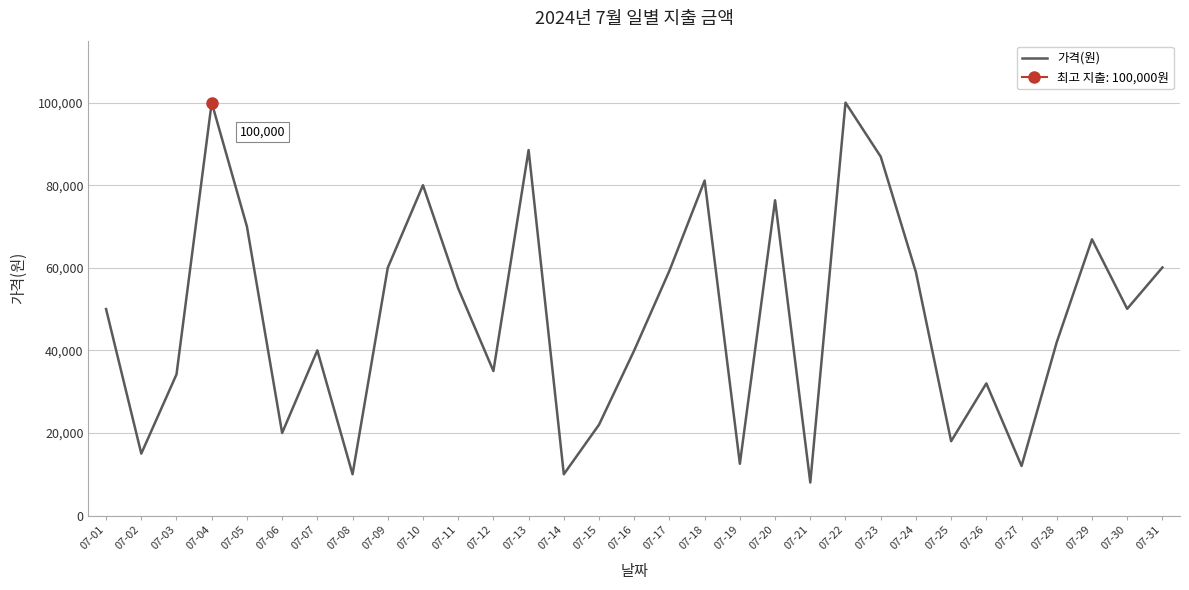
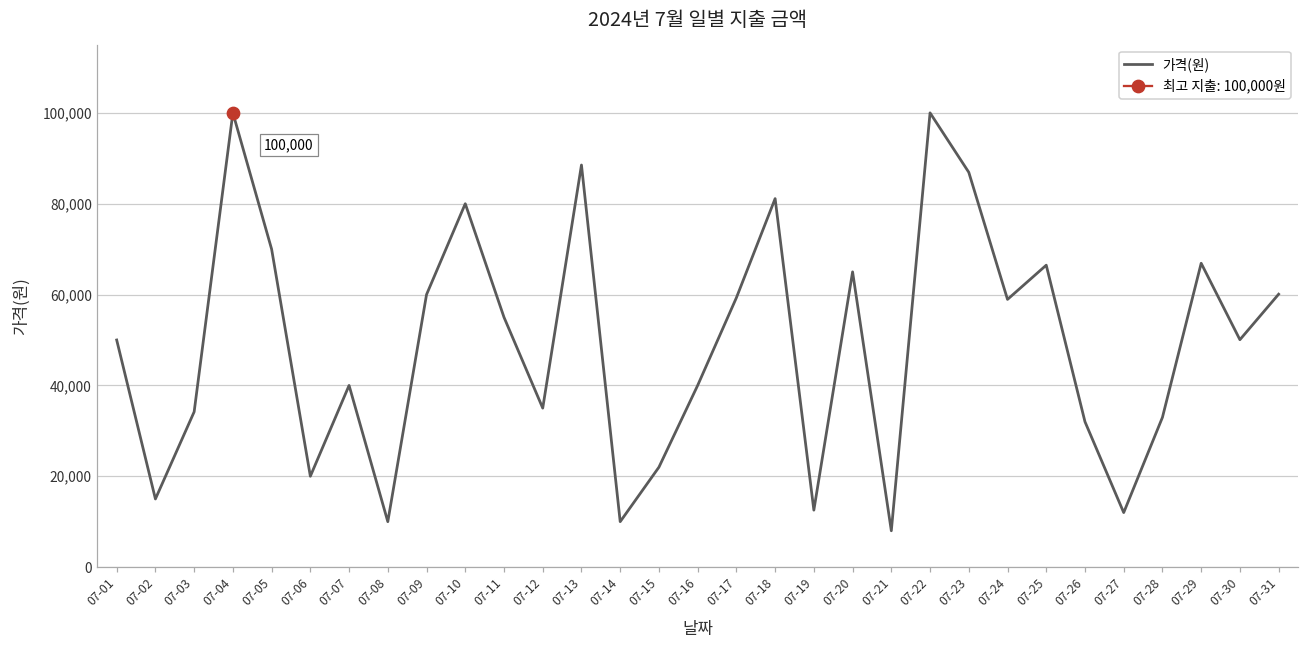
  {
    "가격(원)": {
      "07-01": "50,000",
      "07-02": "15,000",
      "07-03": "34,000",
      "07-05": "70,000",
      "07-06": "20,000",
      "07-07": "40,000",
      "07-08": "10,000",
      "07-09": "60,000",
      "07-10": "80,000",
      "07-11": "55,000",
      "07-12": "35,000",
      "07-13": "89,000",
      "07-14": "10,000",
      "07-15": "22,000",
      "07-16": "40,000",
      "07-17": "59,000",
      "07-18": "81,000",
      "07-19": "13,000",
-     "07-20": "76,000",
+     "07-20": "65,000",
      "07-21": "8,000",
      "07-22": "100,000",
      "07-23": "87,000",
      "07-24": "59,000",
-     "07-25": "18,000",
+     "07-25": "66,000",
      "07-26": "32,000",
      "07-27": "12,000",
-     "07-28": "42,000",
+     "07-28": "33,000",
      "07-29": "67,000",
      "07-30": "50,000",
      "07-31": "60,000"
    }
  }
